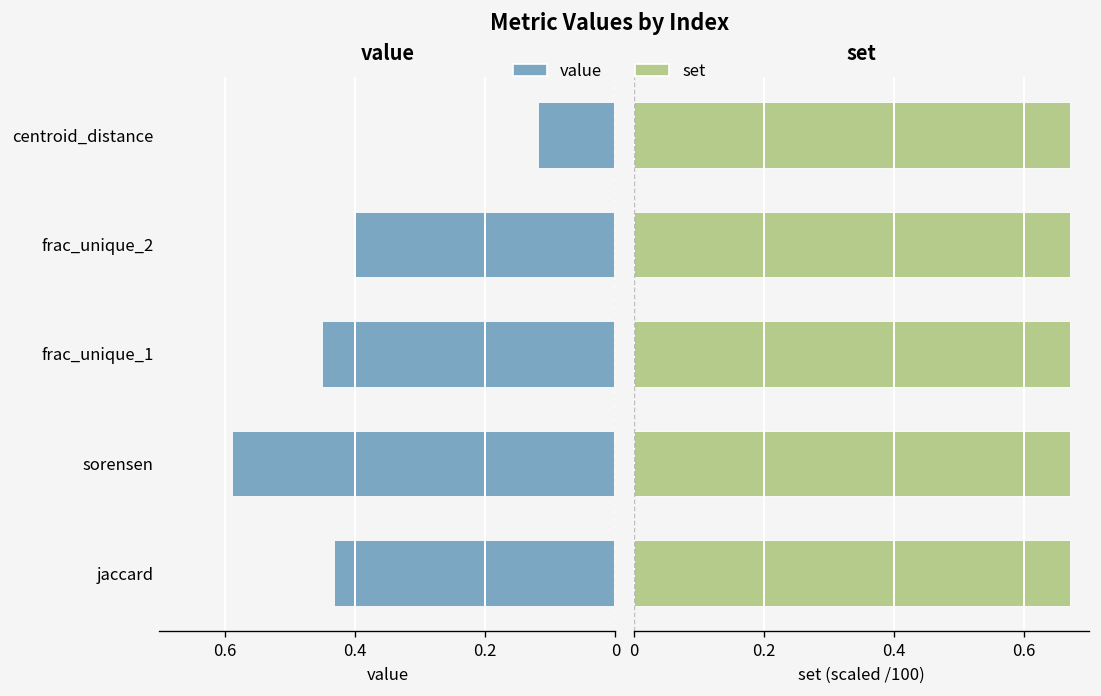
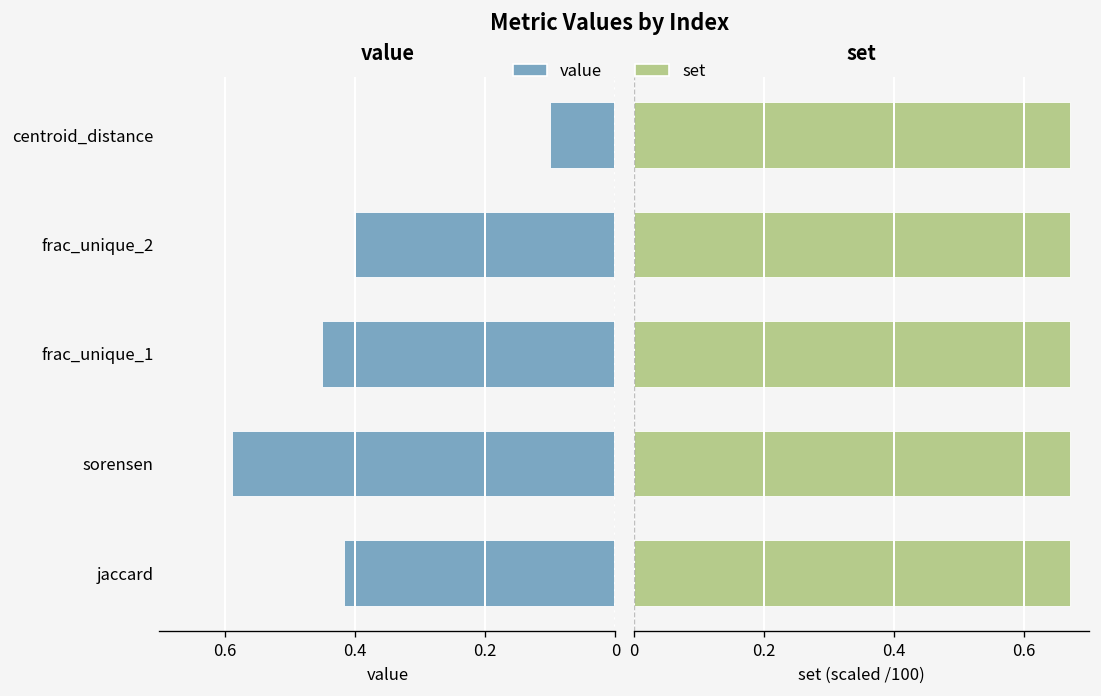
  {
    "value": {
-     "centroid_distance": 0.12,
+     "centroid_distance": 0.10,
      "frac_unique_2": 0.40,
      "frac_unique_1": 0.45,
      "sorensen": 0.59,
-     "jaccard": 0.43
+     "jaccard": 0.42
    }
  }
